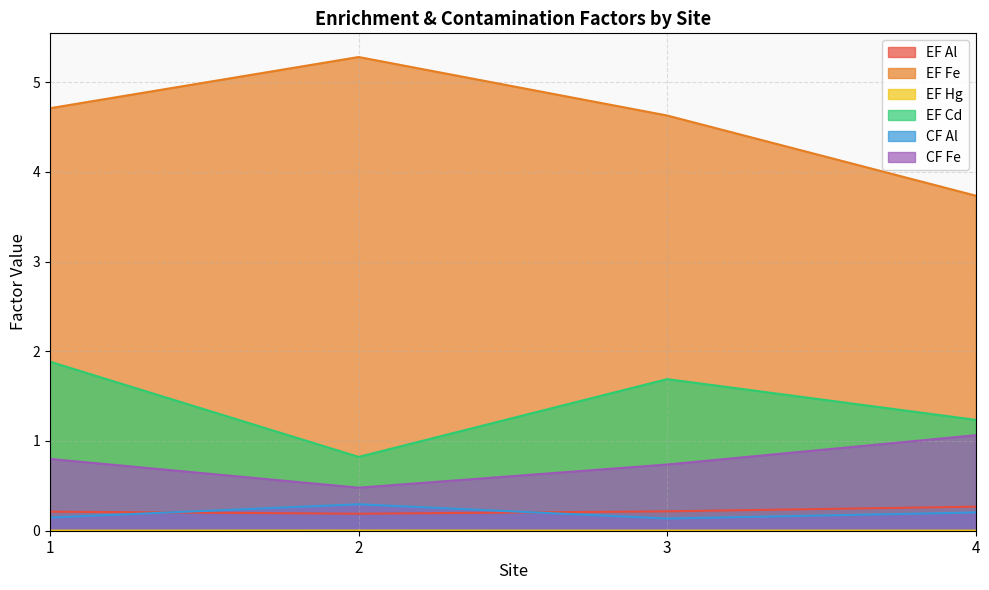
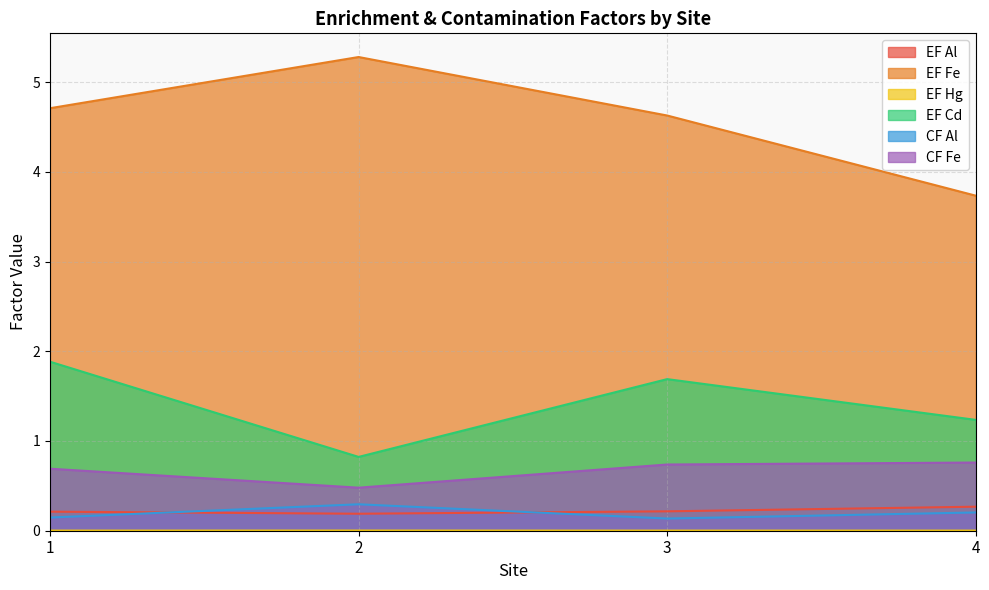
  {
    "EF Hg": {
      "1": 0.0,
      "2": 0.0,
      "3": 0.0,
      "4": 0.0
    },
    "EF Cd": {
      "1": 1.9,
      "2": 0.8,
      "3": 1.7,
      "4": 1.2
    },
    "CF Al": {
      "1": 0.1,
      "2": 0.3,
      "3": 0.1,
      "4": 0.2
    },
    "CF Fe": {
-     "1": 0.8,
+     "1": 0.7,
      "2": 0.5,
      "3": 0.7,
-     "4": 1.1
+     "4": 0.8
    }
  }
